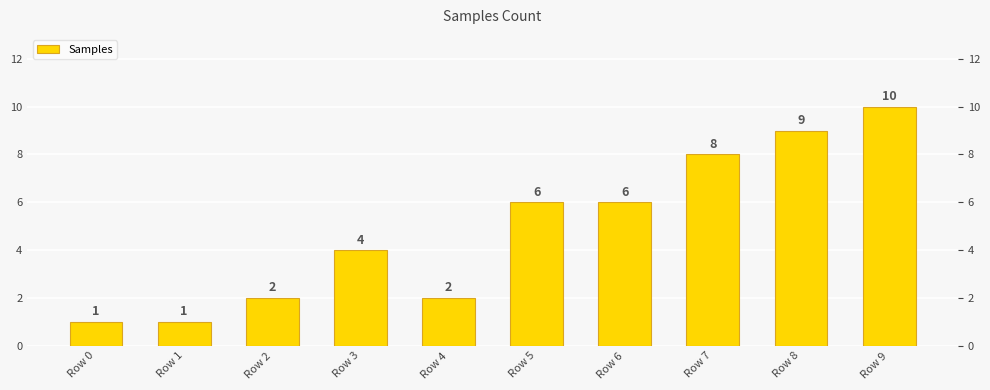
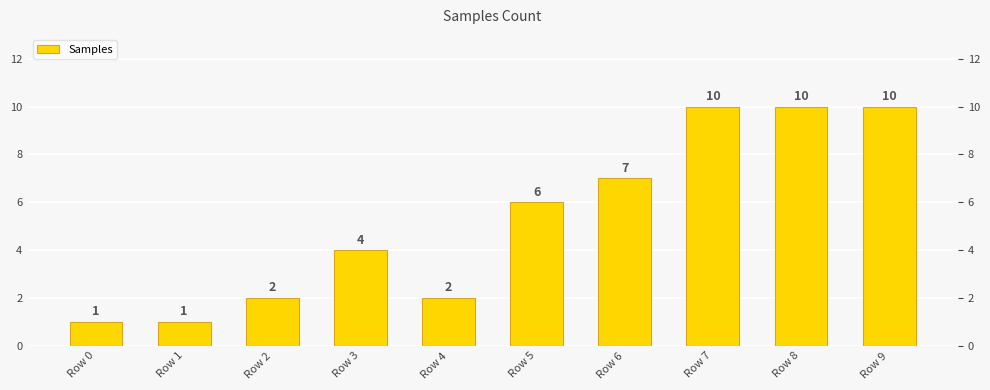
  {
    "Row 0": 1,
    "Row 1": 1,
    "Row 2": 2,
    "Row 3": 4,
    "Row 4": 2,
    "Row 5": 6,
-   "Row 6": 6,
-   "Row 7": 8,
-   "Row 8": 9,
+   "Row 6": 7,
+   "Row 7": 10,
+   "Row 8": 10,
    "Row 9": 10
  }
